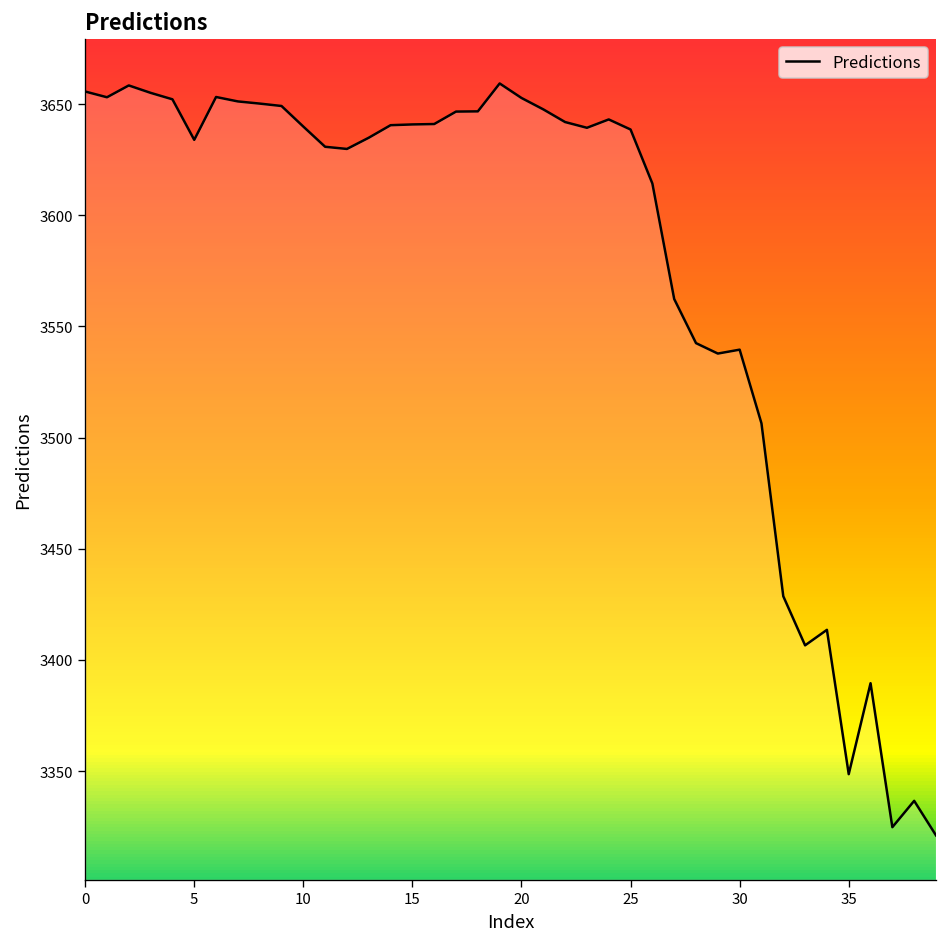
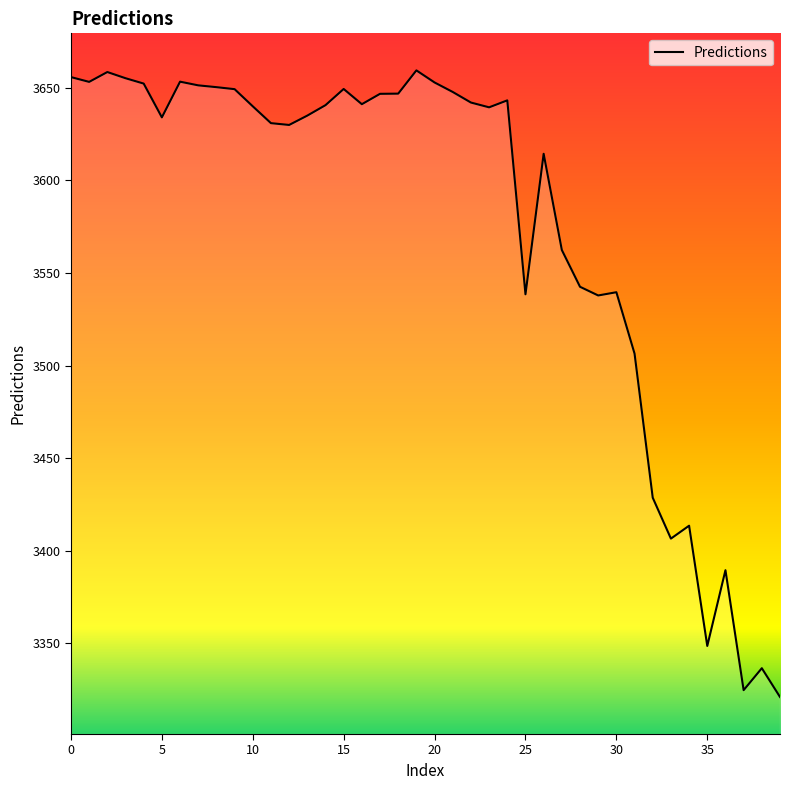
  {
    "0": 3656,
    "5": 3634,
    "10": 3640,
-   "15": 3641,
+   "15": 3649,
    "20": 3653,
-   "25": 3639,
+   "25": 3538,
    "30": 3540,
    "35": 3349
  }
